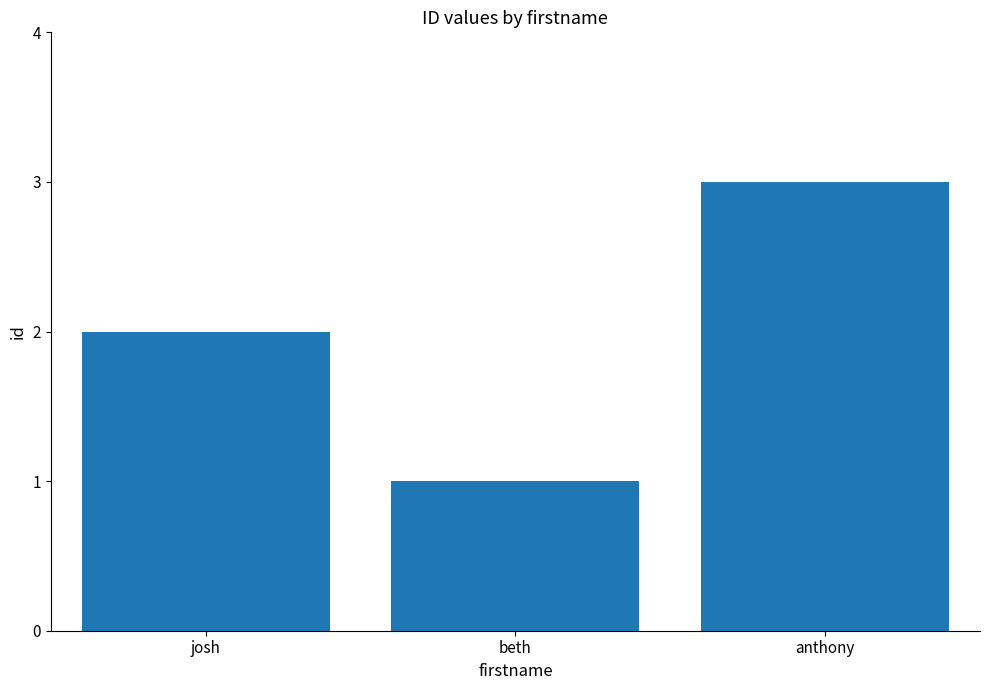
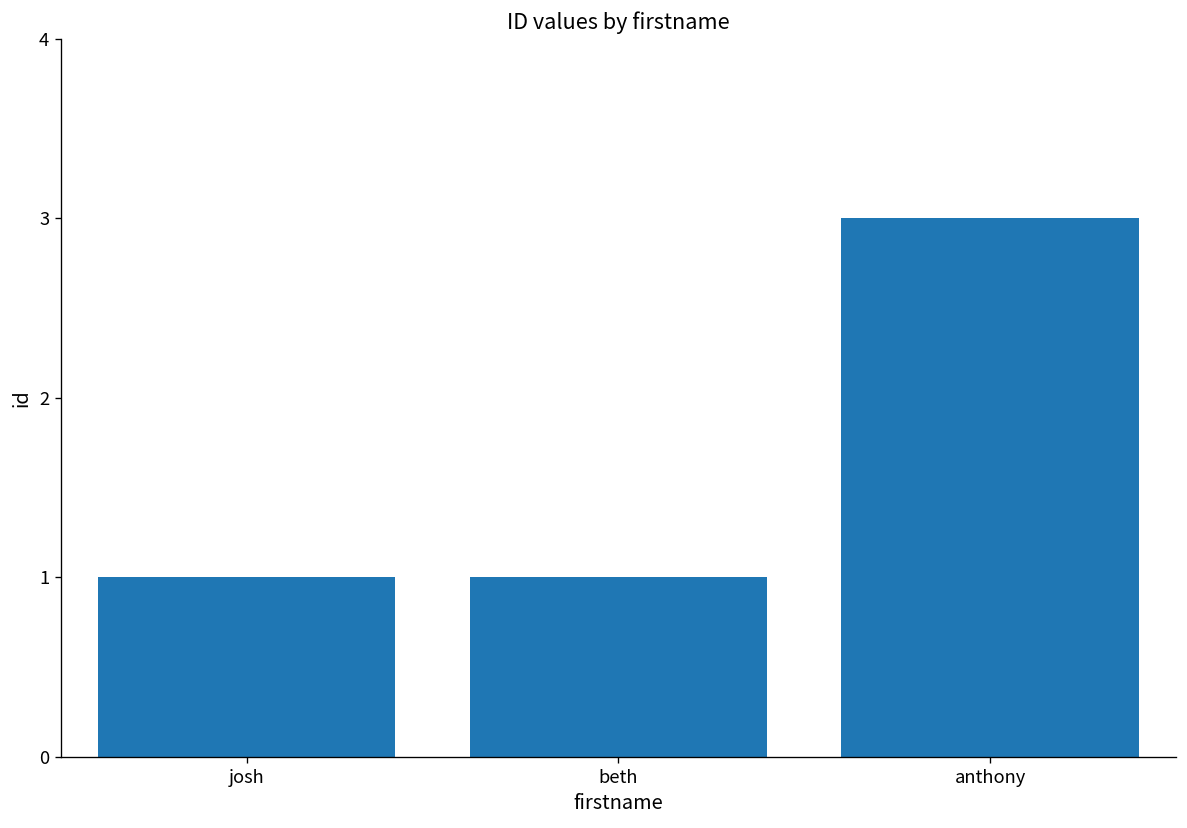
  {
-   "josh": 2,
+   "josh": 1,
    "beth": 1,
    "anthony": 3
  }
